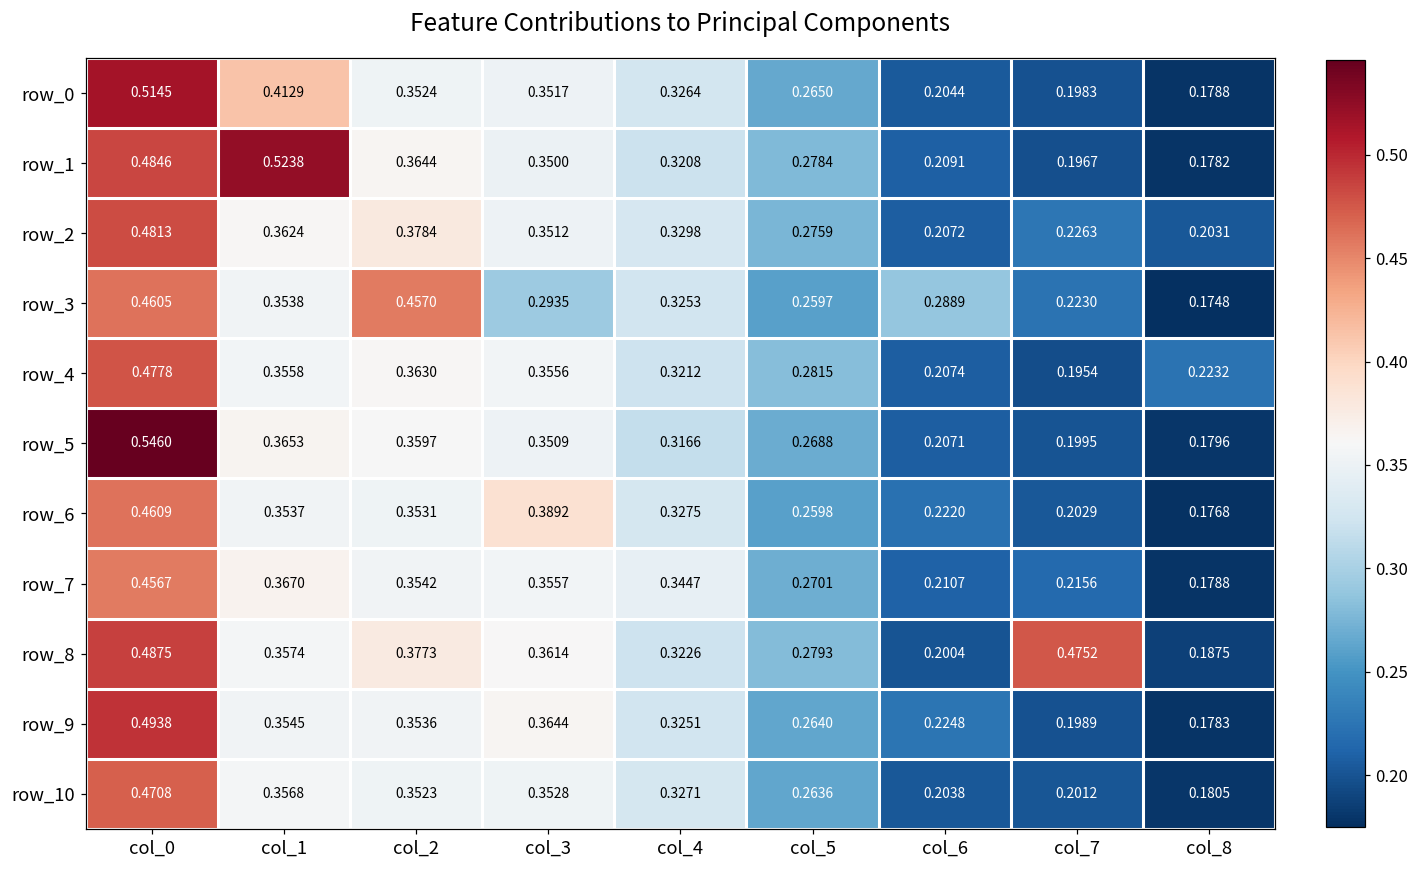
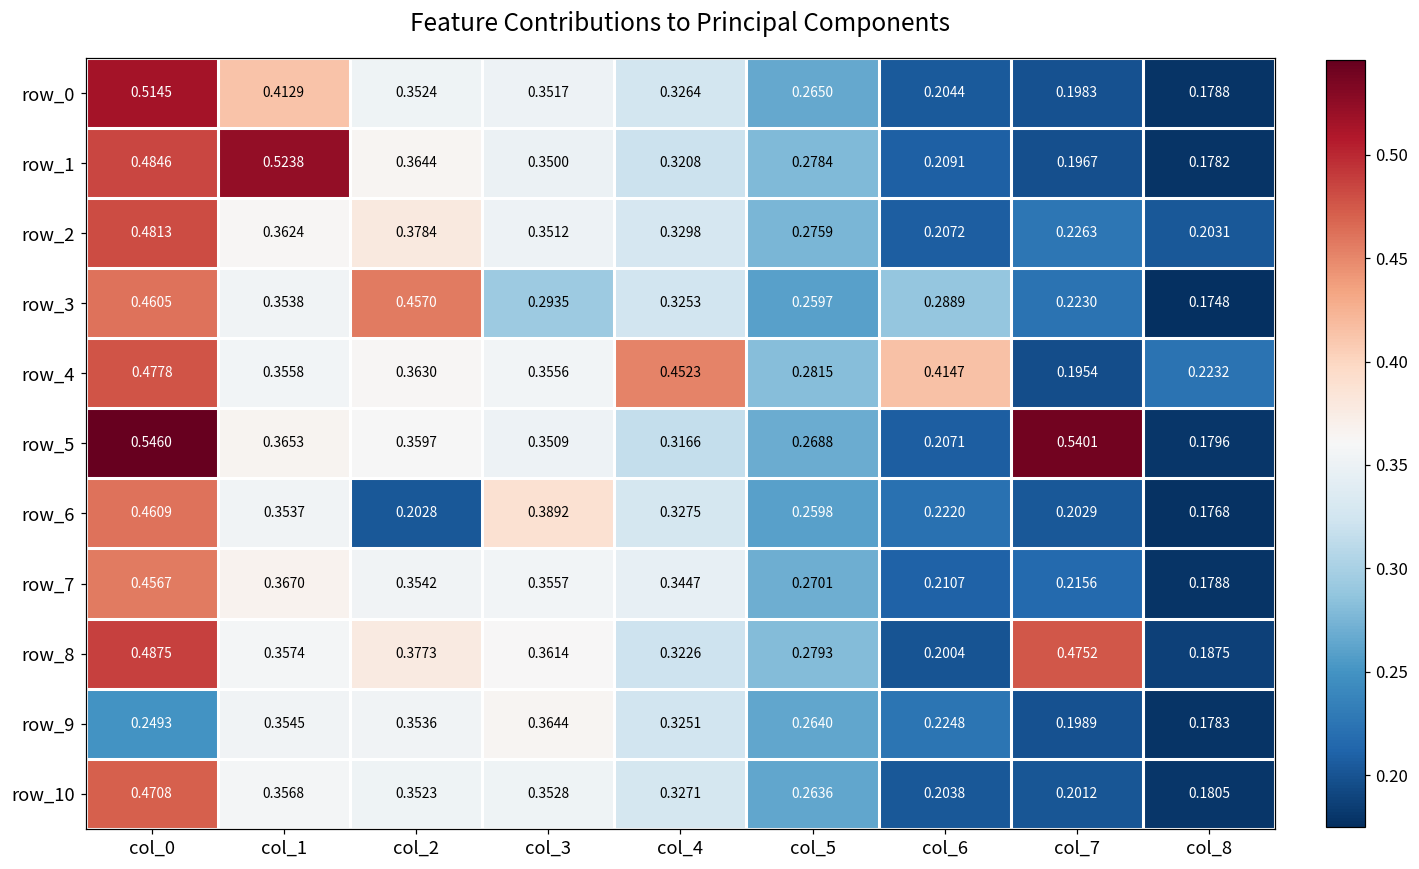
  {
    "row_0": {
      "col_0": 0.5145,
      "col_1": 0.4129,
      "col_2": 0.3524,
      "col_3": 0.3517,
      "col_4": 0.3264,
      "col_5": 0.2650,
      "col_6": 0.2044,
      "col_7": 0.1983,
      "col_8": 0.1788
    },
    "row_1": {
      "col_0": 0.4846,
      "col_1": 0.5238,
      "col_2": 0.3644,
      "col_3": 0.3500,
      "col_4": 0.3208,
      "col_5": 0.2784,
      "col_6": 0.2091,
      "col_7": 0.1967,
      "col_8": 0.1782
    },
    "row_2": {
      "col_0": 0.4813,
      "col_1": 0.3624,
      "col_2": 0.3784,
      "col_3": 0.3512,
      "col_4": 0.3298,
      "col_5": 0.2759,
      "col_6": 0.2072,
      "col_7": 0.2263,
      "col_8": 0.2031
    },
    "row_3": {
      "col_0": 0.4605,
      "col_1": 0.3538,
      "col_2": 0.4570,
      "col_3": 0.2935,
      "col_4": 0.3253,
      "col_5": 0.2597,
      "col_6": 0.2889,
      "col_7": 0.2230,
      "col_8": 0.1748
    },
    "row_4": {
      "col_0": 0.4778,
      "col_1": 0.3558,
      "col_2": 0.3630,
      "col_3": 0.3556,
-     "col_4": 0.3212,
+     "col_4": 0.4523,
      "col_5": 0.2815,
-     "col_6": 0.2074,
+     "col_6": 0.4147,
      "col_7": 0.1954,
      "col_8": 0.2232
    },
    "row_5": {
      "col_0": 0.5460,
      "col_1": 0.3653,
      "col_2": 0.3597,
      "col_3": 0.3509,
      "col_4": 0.3166,
      "col_5": 0.2688,
      "col_6": 0.2071,
-     "col_7": 0.1995,
+     "col_7": 0.5401,
      "col_8": 0.1796
    },
    "row_6": {
      "col_0": 0.4609,
      "col_1": 0.3537,
-     "col_2": 0.3531,
+     "col_2": 0.2028,
      "col_3": 0.3892,
      "col_4": 0.3275,
      "col_5": 0.2598,
      "col_6": 0.2220,
      "col_7": 0.2029,
      "col_8": 0.1768
    },
    "row_7": {
      "col_0": 0.4567,
      "col_1": 0.3670,
      "col_2": 0.3542,
      "col_3": 0.3557,
      "col_4": 0.3447,
      "col_5": 0.2701,
      "col_6": 0.2107,
      "col_7": 0.2156,
      "col_8": 0.1788
    },
    "row_8": {
      "col_0": 0.4875,
      "col_1": 0.3574,
      "col_2": 0.3773,
      "col_3": 0.3614,
      "col_4": 0.3226,
      "col_5": 0.2793,
      "col_6": 0.2004,
      "col_7": 0.4752,
      "col_8": 0.1875
    },
    "row_9": {
-     "col_0": 0.4938,
+     "col_0": 0.2493,
      "col_1": 0.3545,
      "col_2": 0.3536,
      "col_3": 0.3644,
      "col_4": 0.3251,
      "col_5": 0.2640,
      "col_6": 0.2248,
      "col_7": 0.1989,
      "col_8": 0.1783
    },
    "row_10": {
      "col_0": 0.4708,
      "col_1": 0.3568,
      "col_2": 0.3523,
      "col_3": 0.3528,
      "col_4": 0.3271,
      "col_5": 0.2636,
      "col_6": 0.2038,
      "col_7": 0.2012,
      "col_8": 0.1805
    }
  }
